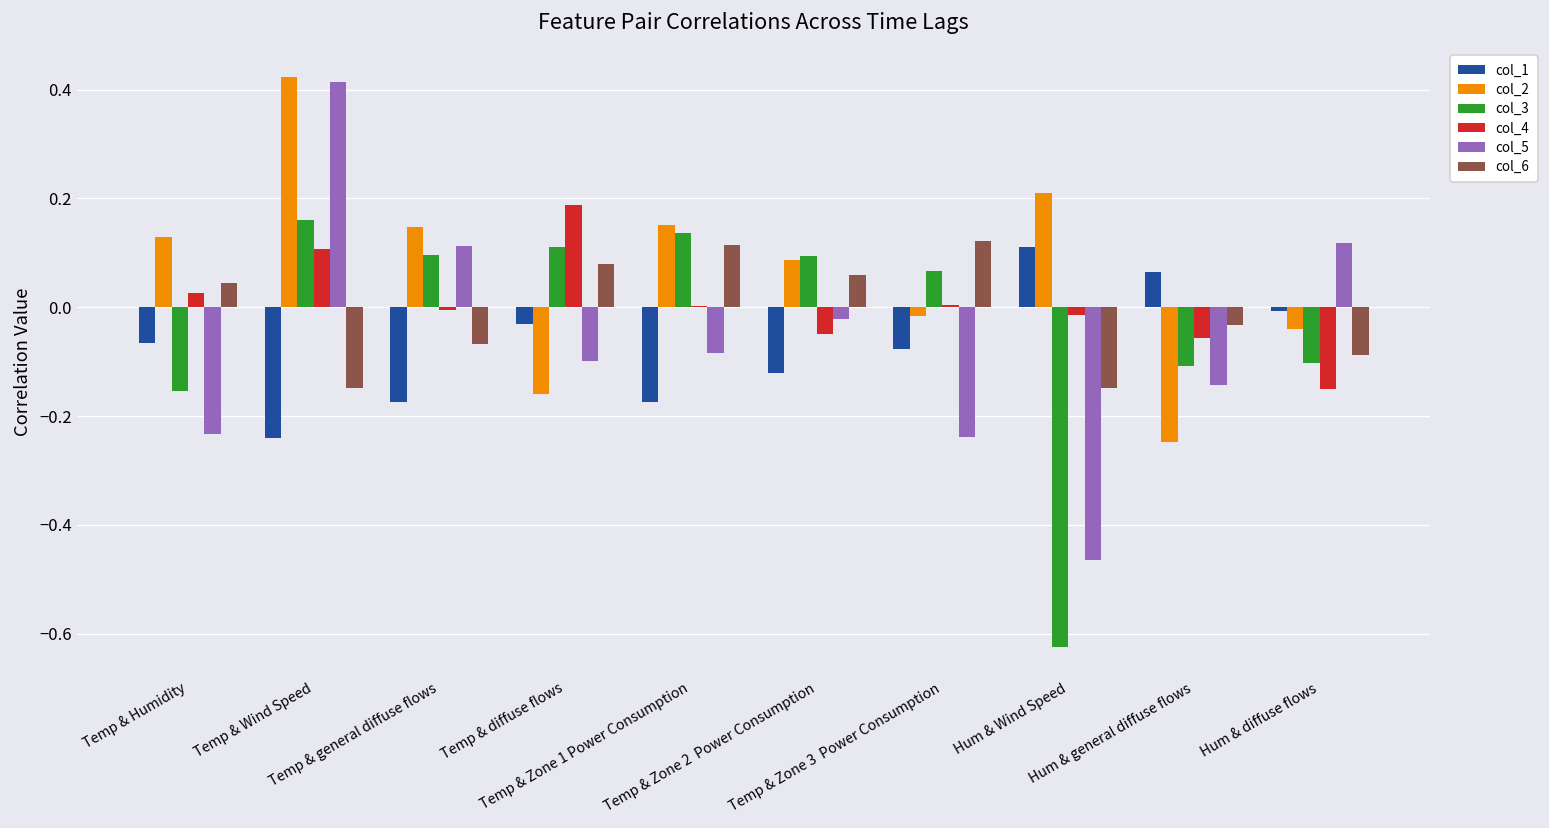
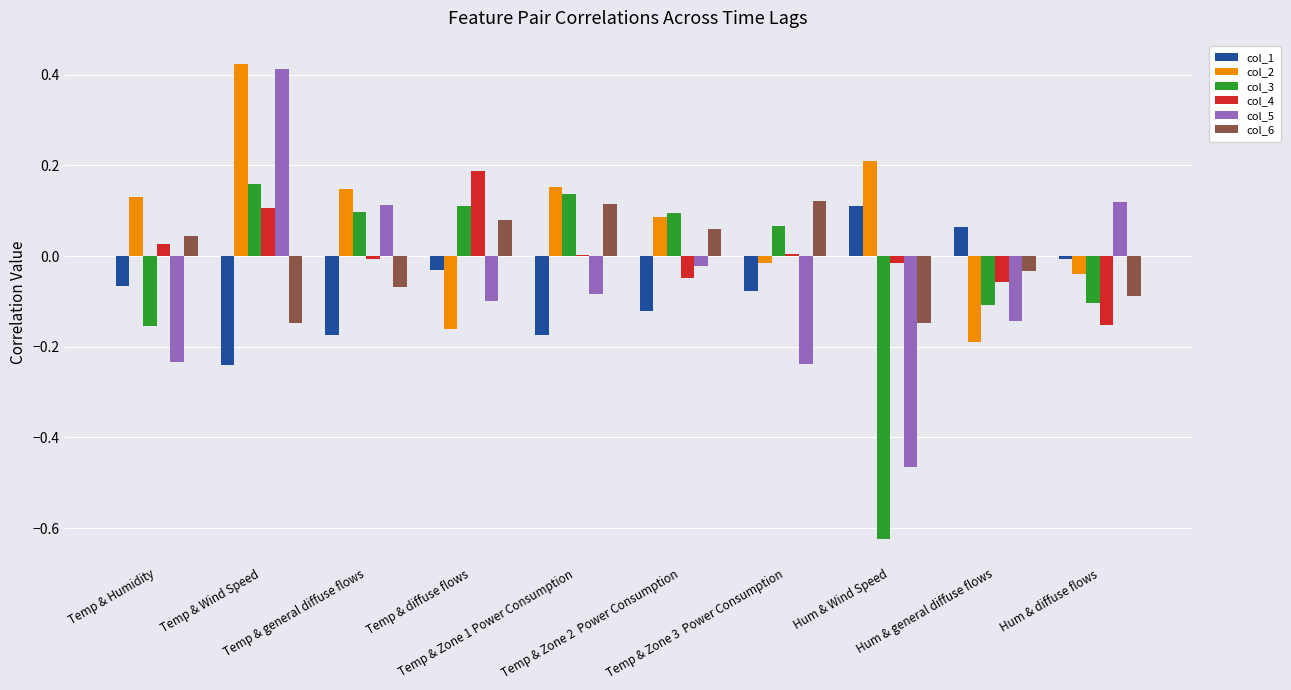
  {
    "col_1": {
      "Temp & Humidity": -0.07,
      "Temp & Wind Speed": -0.24,
      "Temp & general diffuse flows": -0.17,
      "Temp & diffuse flows": -0.03,
      "Temp & Zone 1 Power Consumption": -0.17,
      "Temp & Zone 2 Power Consumption": -0.12,
      "Temp & Zone 3 Power Consumption": -0.08,
      "Hum & Wind Speed": 0.11,
      "Hum & general diffuse flows": 0.06,
      "Hum & diffuse flows": -0.01
    },
    "col_2": {
      "Temp & Humidity": 0.13,
      "Temp & Wind Speed": 0.42,
      "Temp & general diffuse flows": 0.15,
      "Temp & diffuse flows": -0.16,
      "Temp & Zone 1 Power Consumption": 0.15,
      "Temp & Zone 2 Power Consumption": 0.09,
      "Temp & Zone 3 Power Consumption": -0.02,
      "Hum & Wind Speed": 0.21,
-     "Hum & general diffuse flows": -0.25,
+     "Hum & general diffuse flows": -0.19,
      "Hum & diffuse flows": -0.04
    },
    "col_3": {
      "Temp & Humidity": -0.15,
      "Temp & Wind Speed": 0.16,
      "Temp & general diffuse flows": 0.10,
      "Temp & diffuse flows": 0.11,
      "Temp & Zone 1 Power Consumption": 0.14,
      "Temp & Zone 2 Power Consumption": 0.09,
      "Temp & Zone 3 Power Consumption": 0.07,
      "Hum & Wind Speed": -0.62,
      "Hum & general diffuse flows": -0.11,
      "Hum & diffuse flows": -0.10
    },
    "col_4": {
      "Temp & Humidity": 0.03,
      "Temp & Wind Speed": 0.11,
      "Temp & general diffuse flows": -0.01,
      "Temp & diffuse flows": 0.19,
      "Temp & Zone 2 Power Consumption": -0.05,
      "Hum & Wind Speed": -0.01,
      "Hum & general diffuse flows": -0.06,
      "Hum & diffuse flows": -0.15
    },
    "col_5": {
      "Temp & Humidity": -0.23,
      "Temp & Wind Speed": 0.41,
      "Temp & general diffuse flows": 0.11,
      "Temp & diffuse flows": -0.10,
      "Temp & Zone 1 Power Consumption": -0.08,
      "Temp & Zone 2 Power Consumption": -0.02,
      "Temp & Zone 3 Power Consumption": -0.24,
      "Hum & Wind Speed": -0.47,
      "Hum & general diffuse flows": -0.14,
      "Hum & diffuse flows": 0.12
    },
    "col_6": {
      "Temp & Humidity": 0.04,
      "Temp & Wind Speed": -0.15,
      "Temp & general diffuse flows": -0.07,
      "Temp & diffuse flows": 0.08,
      "Temp & Zone 1 Power Consumption": 0.12,
      "Temp & Zone 2 Power Consumption": 0.06,
      "Temp & Zone 3 Power Consumption": 0.12,
      "Hum & Wind Speed": -0.15,
      "Hum & general diffuse flows": -0.03,
      "Hum & diffuse flows": -0.09
    }
  }
